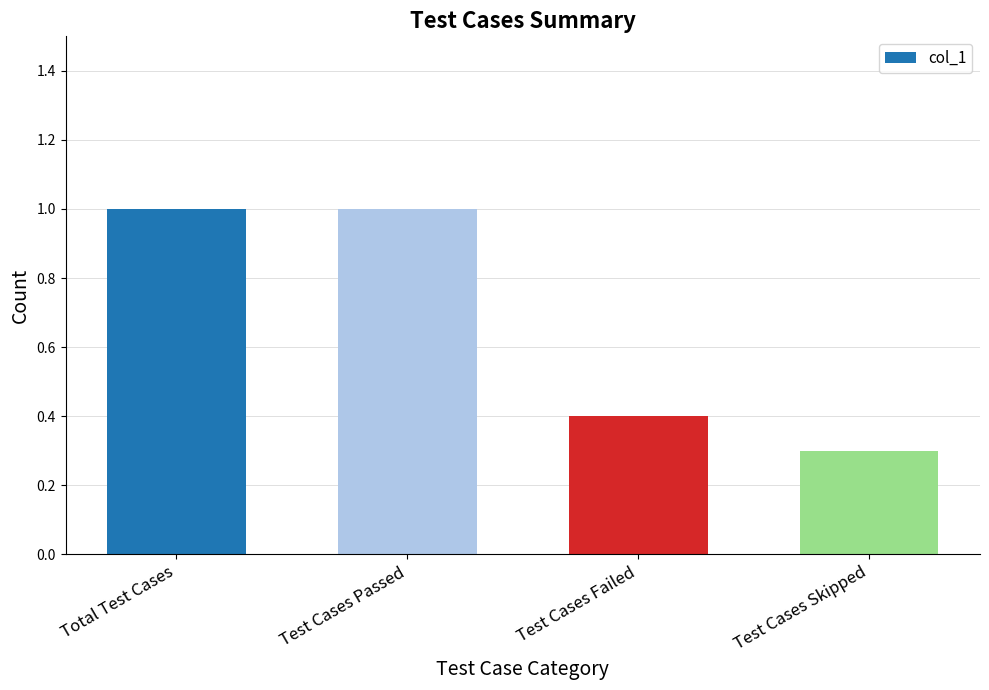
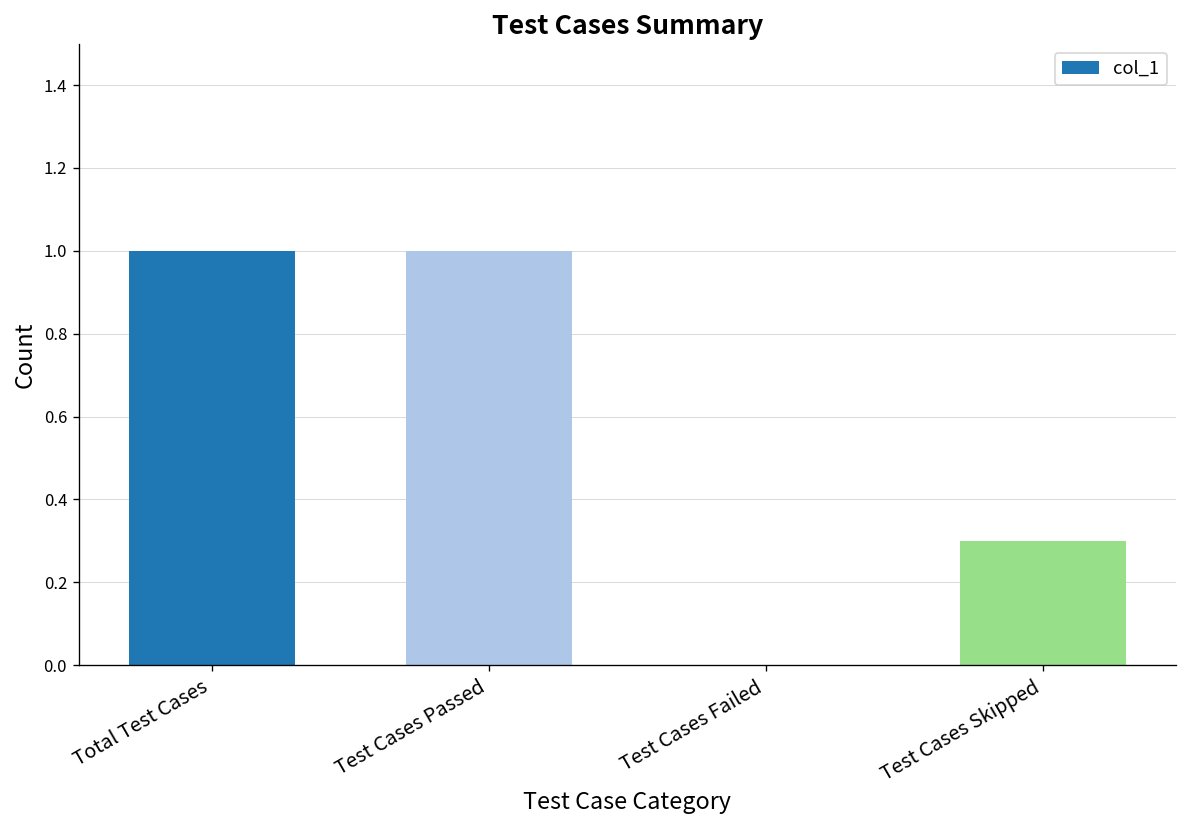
  {
    "Total Test Cases": 1.0,
    "Test Cases Passed": 1.0,
-   "Test Cases Failed": 0.4,
+   "Test Cases Failed": 0.0,
    "Test Cases Skipped": 0.3
  }
